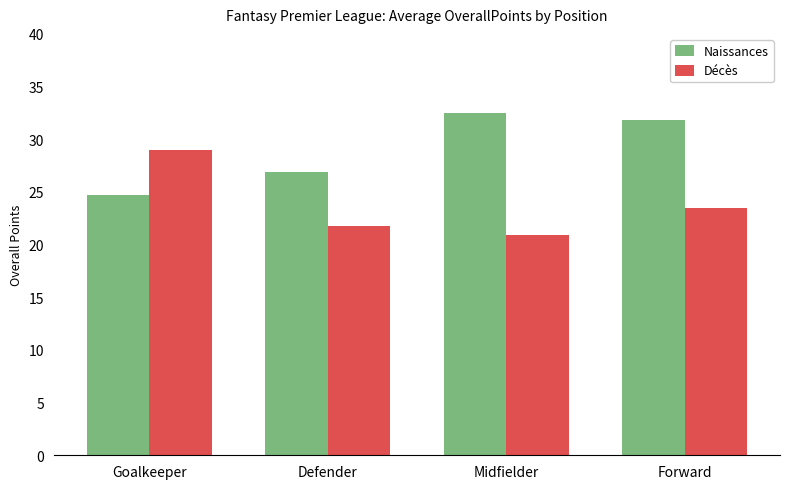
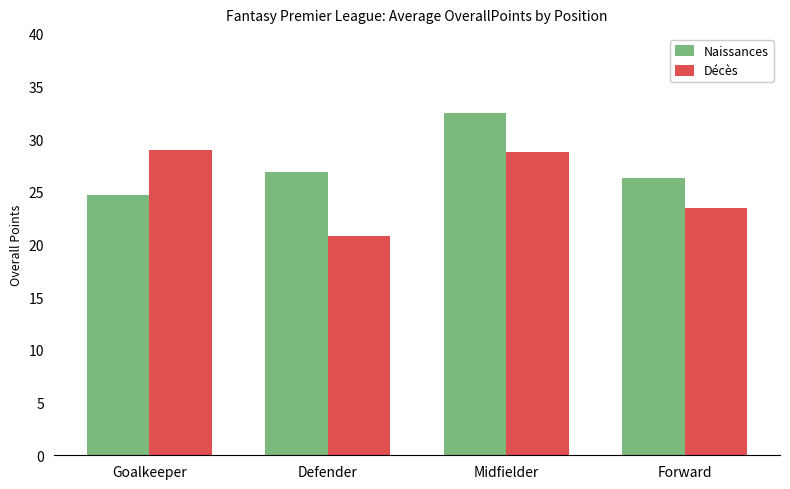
  {
    "Naissances": {
      "Goalkeeper": 24.7,
      "Defender": 26.9,
      "Midfielder": 32.5,
-     "Forward": 31.8
+     "Forward": 26.3
    },
    "Décès": {
      "Goalkeeper": 29.0,
-     "Defender": 21.8,
-     "Midfielder": 20.9,
+     "Defender": 20.8,
+     "Midfielder": 28.8,
      "Forward": 23.5
    }
  }
